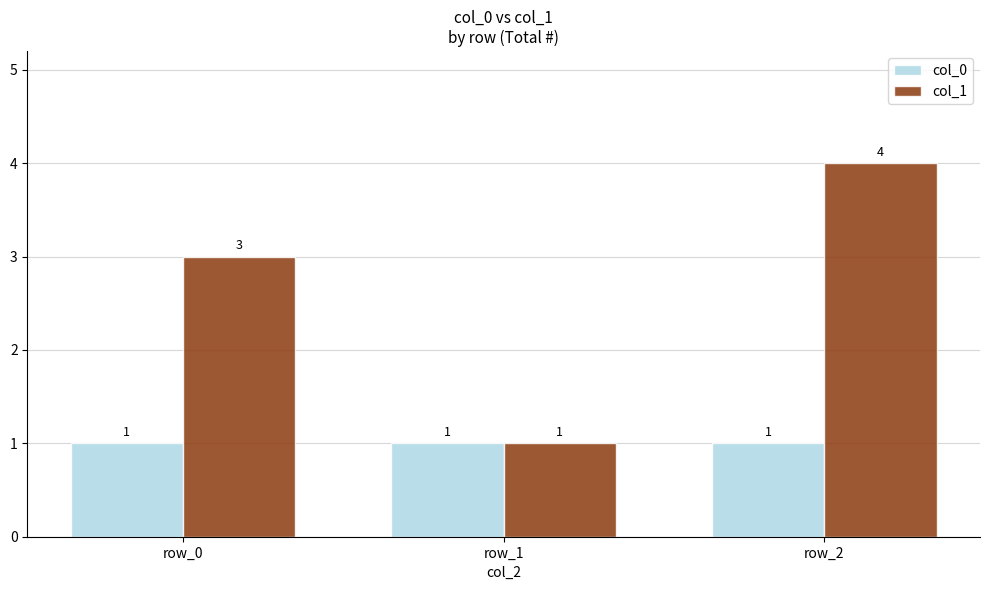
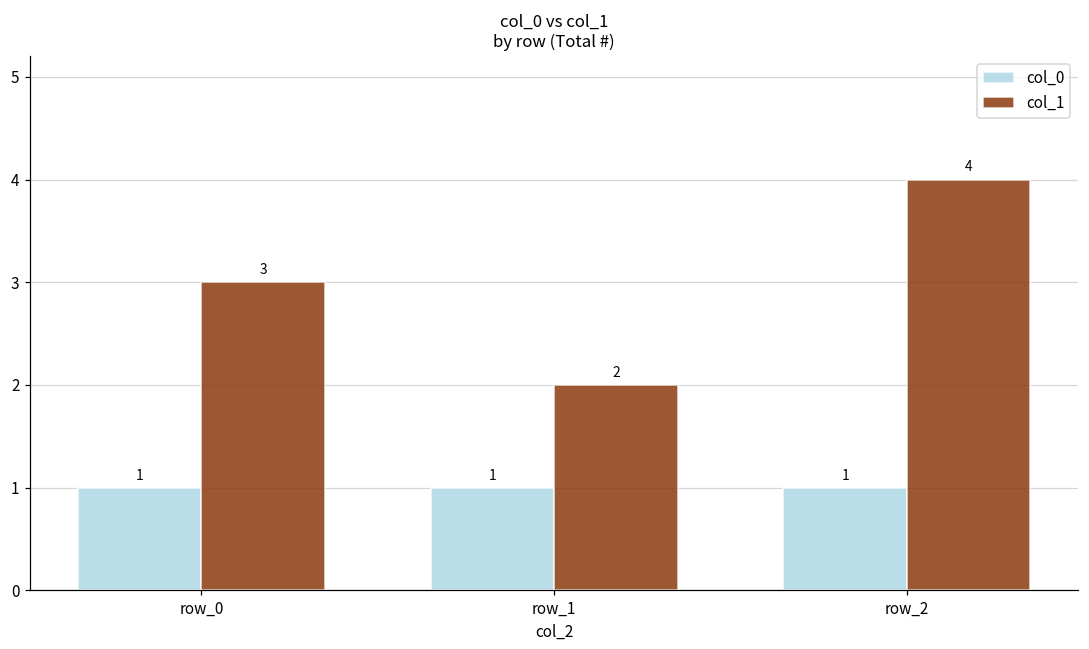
  {
    "col_0": {
      "row_0": 1,
      "row_1": 1,
      "row_2": 1
    },
    "col_1": {
      "row_0": 3,
-     "row_1": 1,
+     "row_1": 2,
      "row_2": 4
    }
  }
